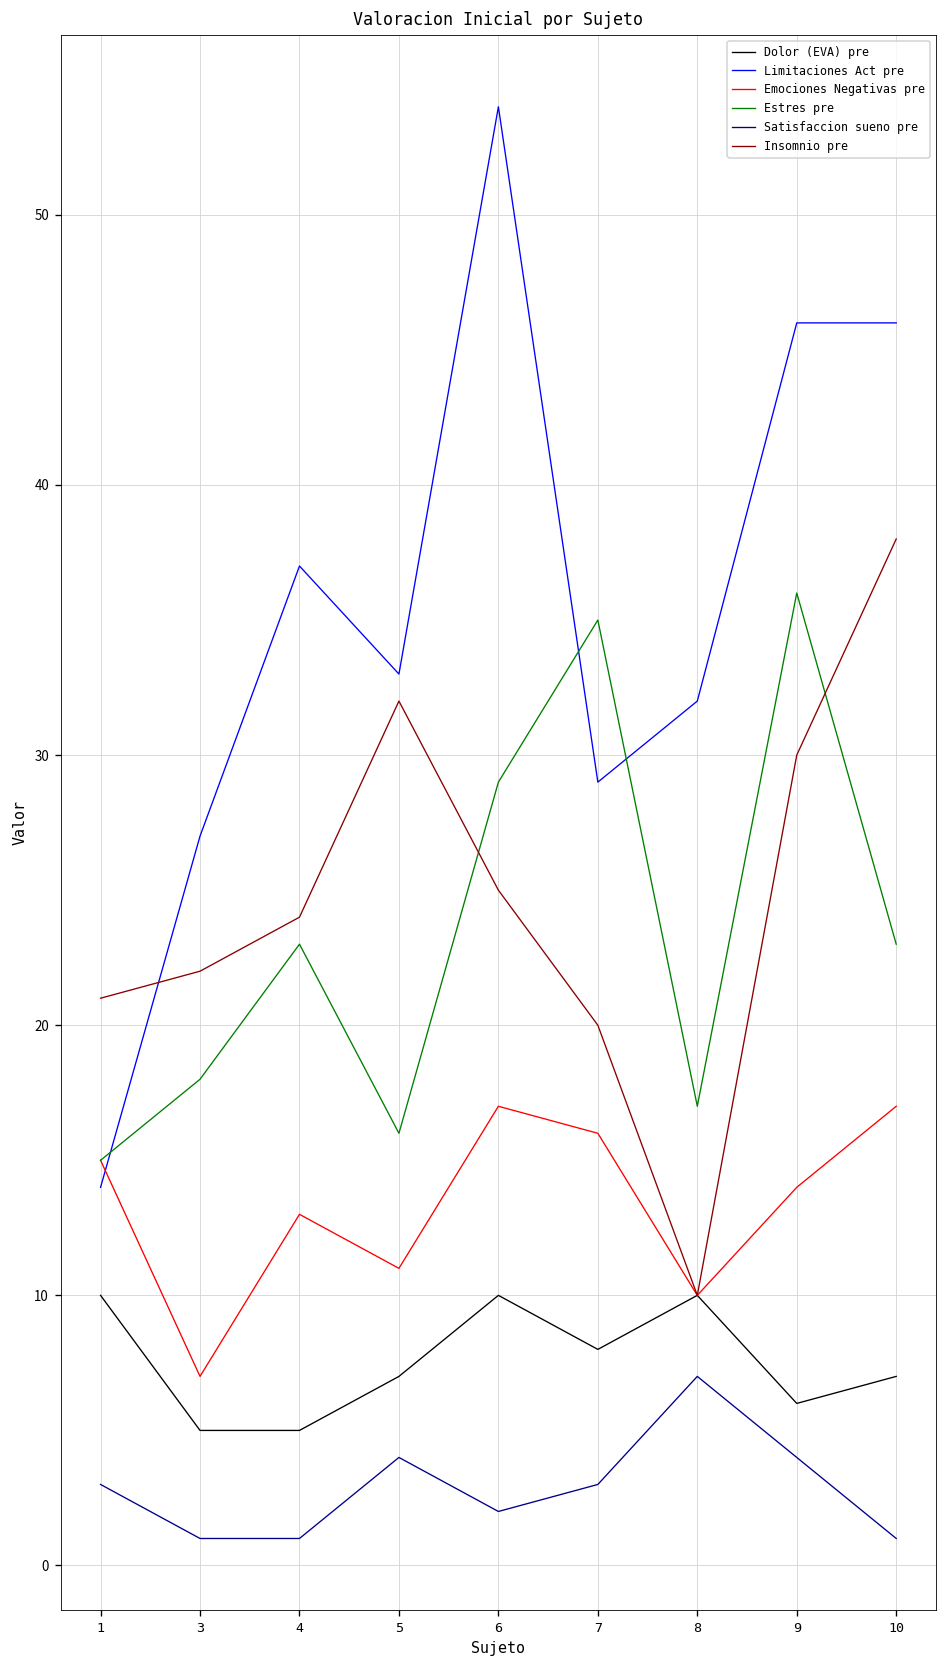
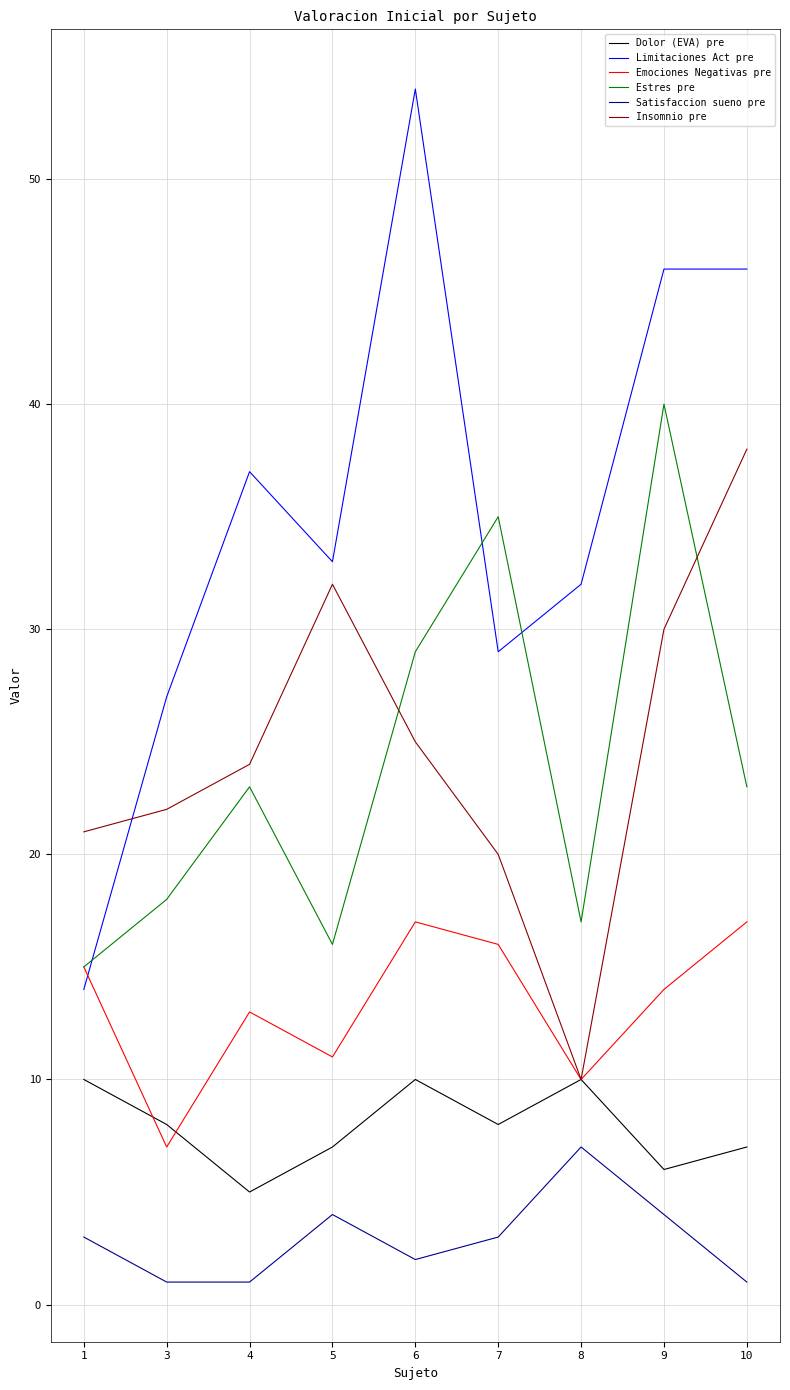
  {
    "Dolor (EVA) pre": {
      "1": 10,
-     "3": 5,
+     "3": 8,
      "4": 5,
      "5": 7,
      "6": 10,
      "7": 8,
      "9": 6,
      "10": 7
    },
    "Limitaciones Act pre": {
      "1": 14,
      "3": 27,
      "4": 37,
      "5": 33,
      "6": 54,
      "7": 29,
      "8": 32,
      "9": 46,
      "10": 46
    },
    "Emociones Negativas pre": {
      "3": 7,
      "4": 13,
      "5": 11,
      "6": 17,
      "7": 16,
      "9": 14,
      "10": 17
    },
    "Estres pre": {
      "3": 18,
      "4": 23,
      "5": 16,
      "6": 29,
      "7": 35,
      "8": 17,
-     "9": 36,
+     "9": 40,
      "10": 23
    },
    "Satisfaccion sueno pre": {
      "1": 3,
      "3": 1,
      "4": 1,
      "5": 4,
      "6": 2,
      "7": 3,
      "8": 7,
      "9": 4,
      "10": 1
    },
    "Insomnio pre": {
      "1": 21,
      "3": 22,
      "4": 24,
      "5": 32,
      "6": 25,
      "7": 20,
      "9": 30,
      "10": 38
    }
  }
